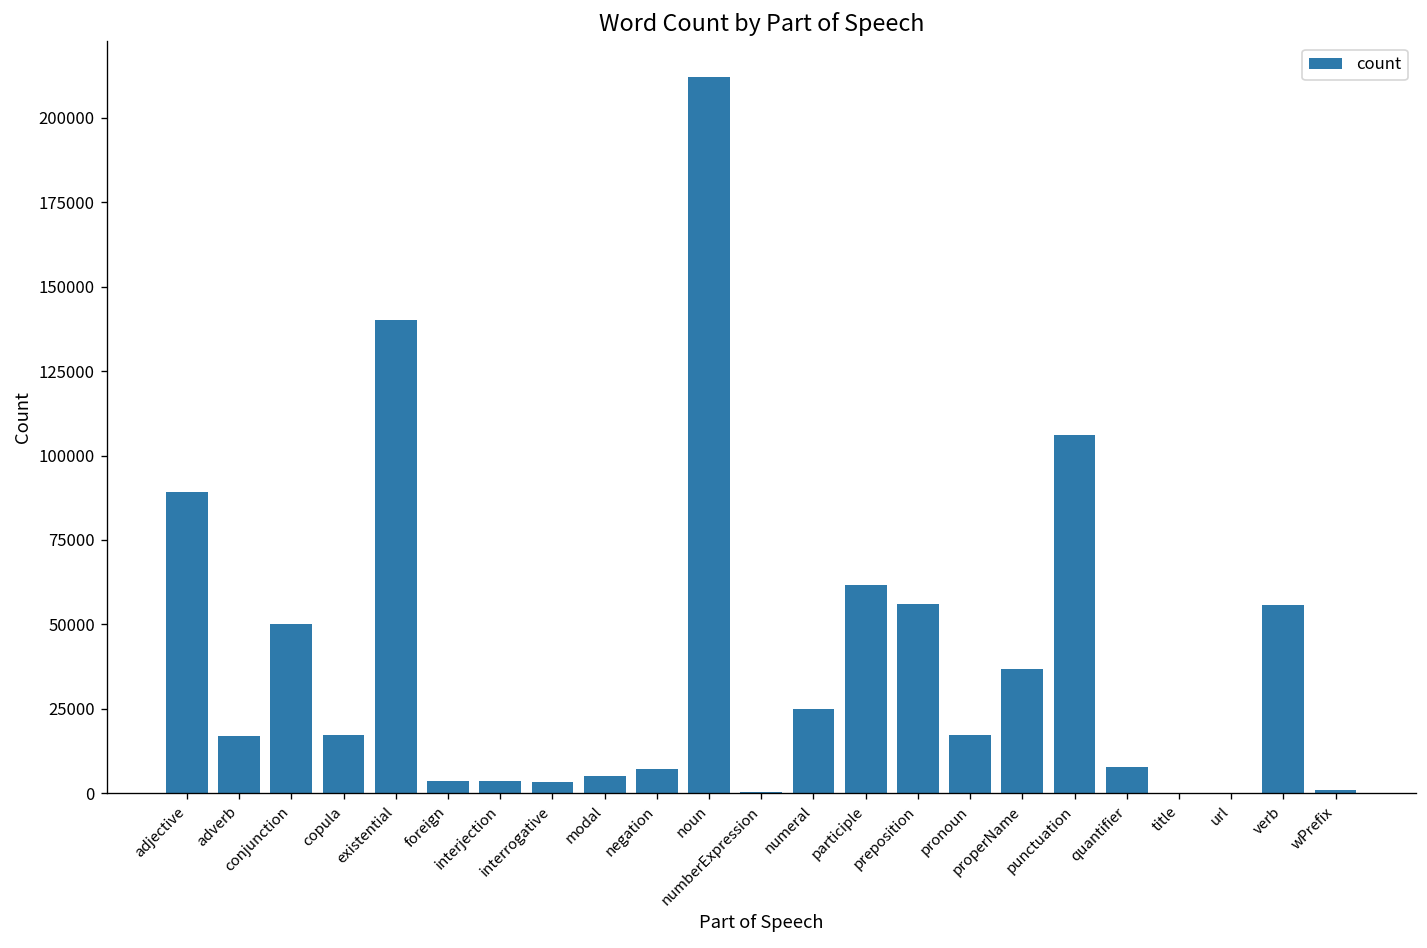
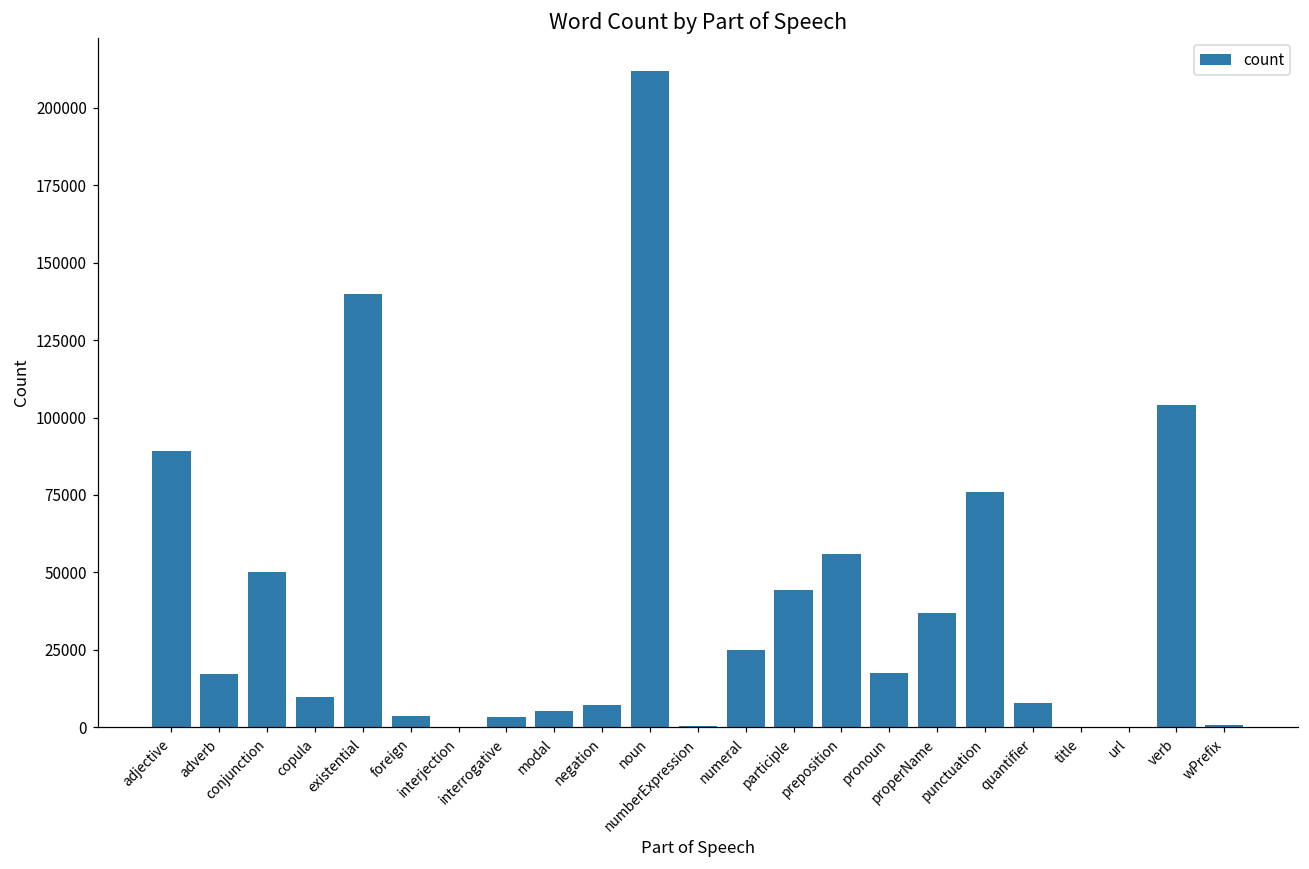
  {
    "adjective": 89000,
    "adverb": 17000,
    "conjunction": 50000,
-   "copula": 17000,
+   "copula": 10000,
    "existential": 140000,
    "foreign": 4000,
-   "interjection": 4000,
+   "interjection": 0,
    "interrogative": 3000,
    "modal": 5000,
    "negation": 7000,
    "noun": 212000,
    "numeral": 25000,
-   "participle": 62000,
+   "participle": 44000,
    "preposition": 56000,
    "pronoun": 17000,
    "properName": 37000,
-   "punctuation": 106000,
+   "punctuation": 76000,
    "quantifier": 8000,
-   "verb": 56000
+   "verb": 104000
  }
